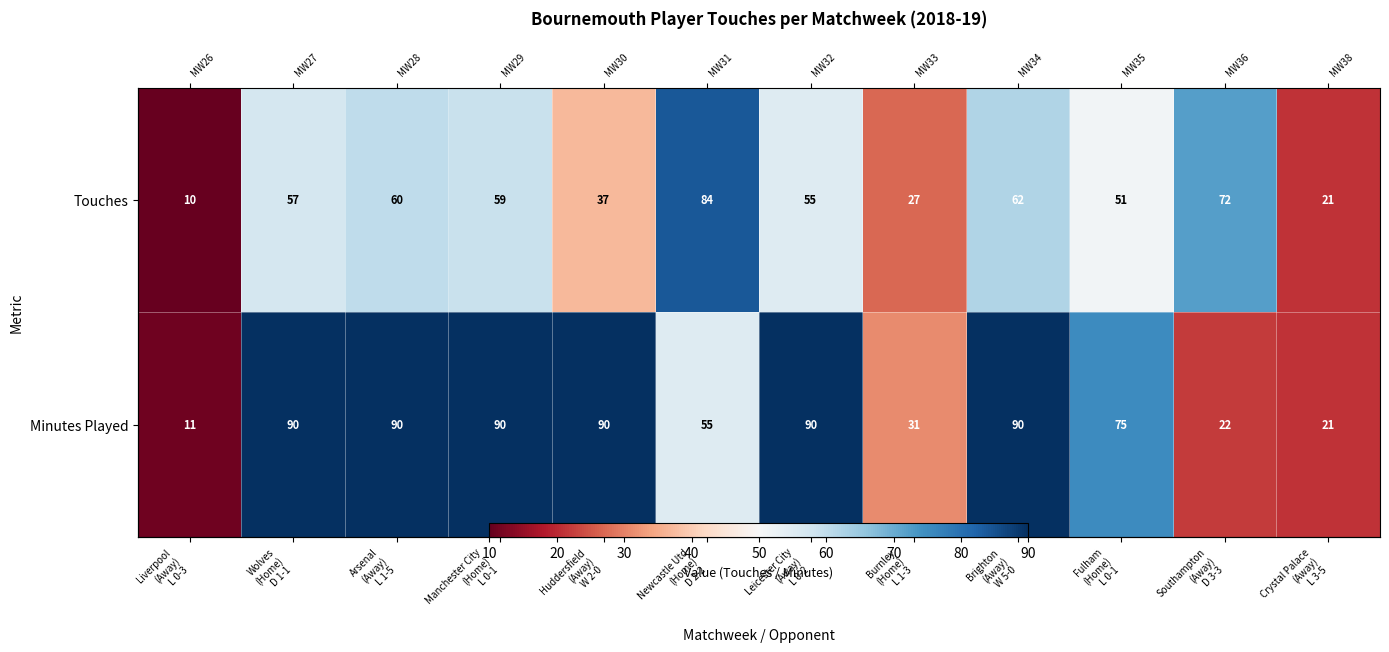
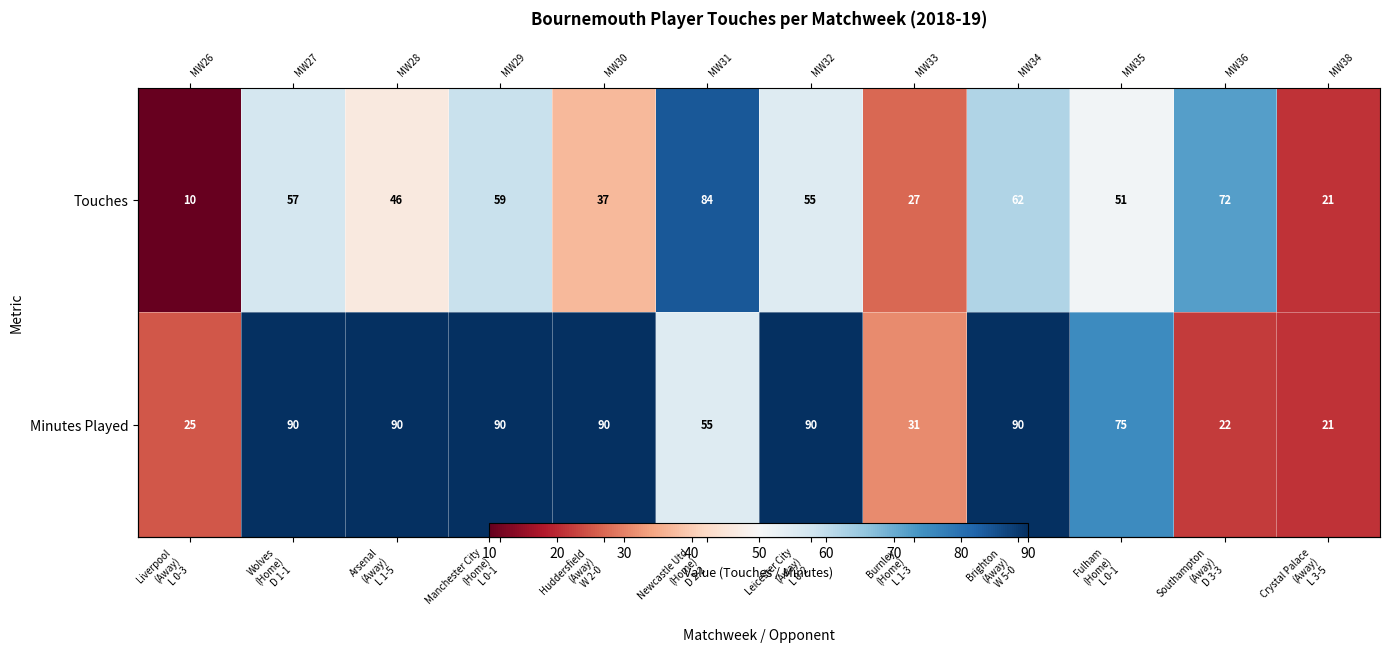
  {
    "Touches": {
      "Liverpool (Away) L 0-3": 10,
      "Wolves (Home) D 1-1": 57,
-     "Arsenal (Away) L 1-5": 60,
+     "Arsenal (Away) L 1-5": 46,
      "Manchester City (Home) L 0-1": 59,
      "Huddersfield (Away) W 2-0": 37,
      "Newcastle Utd (Home) D 2-2": 84,
      "Leicester City (Away) L 0-2": 55,
      "Burnley (Home) L 1-3": 27,
      "Brighton (Away) W 5-0": 62,
      "Fulham (Home) L 0-1": 51,
      "Southampton (Away) D 3-3": 72,
      "Crystal Palace (Away) L 3-5": 21
    },
    "Minutes Played": {
-     "Liverpool (Away) L 0-3": 11,
+     "Liverpool (Away) L 0-3": 25,
      "Wolves (Home) D 1-1": 90,
      "Arsenal (Away) L 1-5": 90,
      "Manchester City (Home) L 0-1": 90,
      "Huddersfield (Away) W 2-0": 90,
      "Newcastle Utd (Home) D 2-2": 55,
      "Leicester City (Away) L 0-2": 90,
      "Burnley (Home) L 1-3": 31,
      "Brighton (Away) W 5-0": 90,
      "Fulham (Home) L 0-1": 75,
      "Southampton (Away) D 3-3": 22,
      "Crystal Palace (Away) L 3-5": 21
    }
  }
